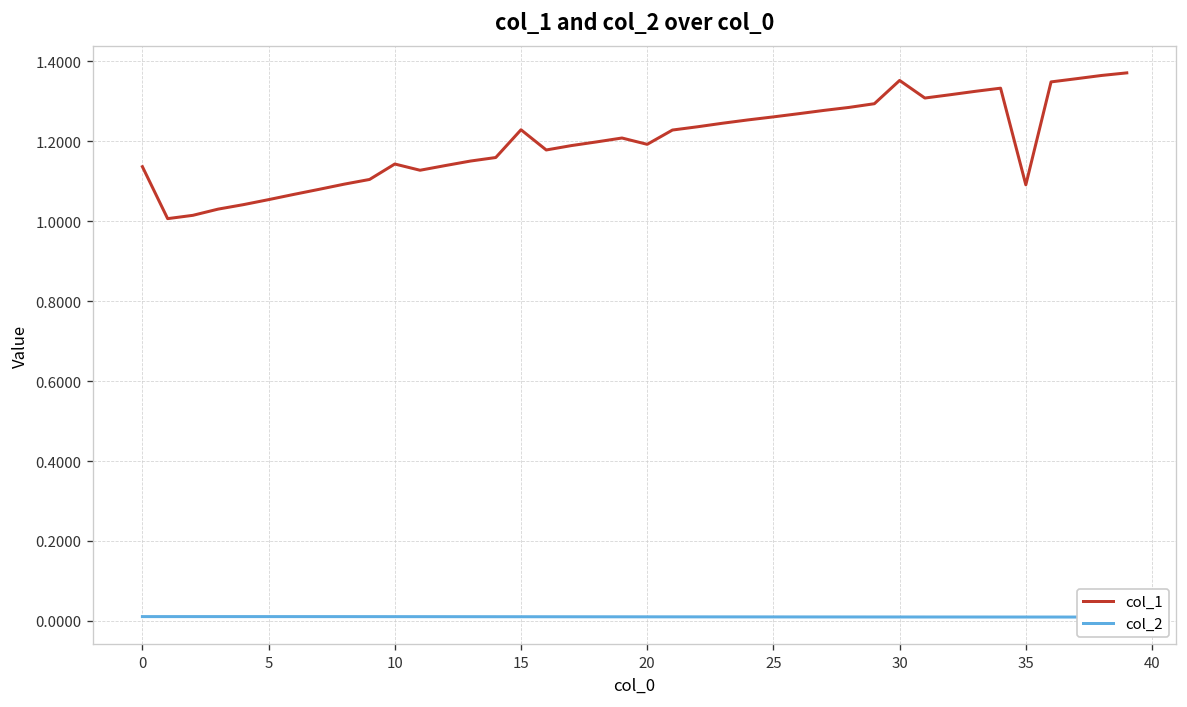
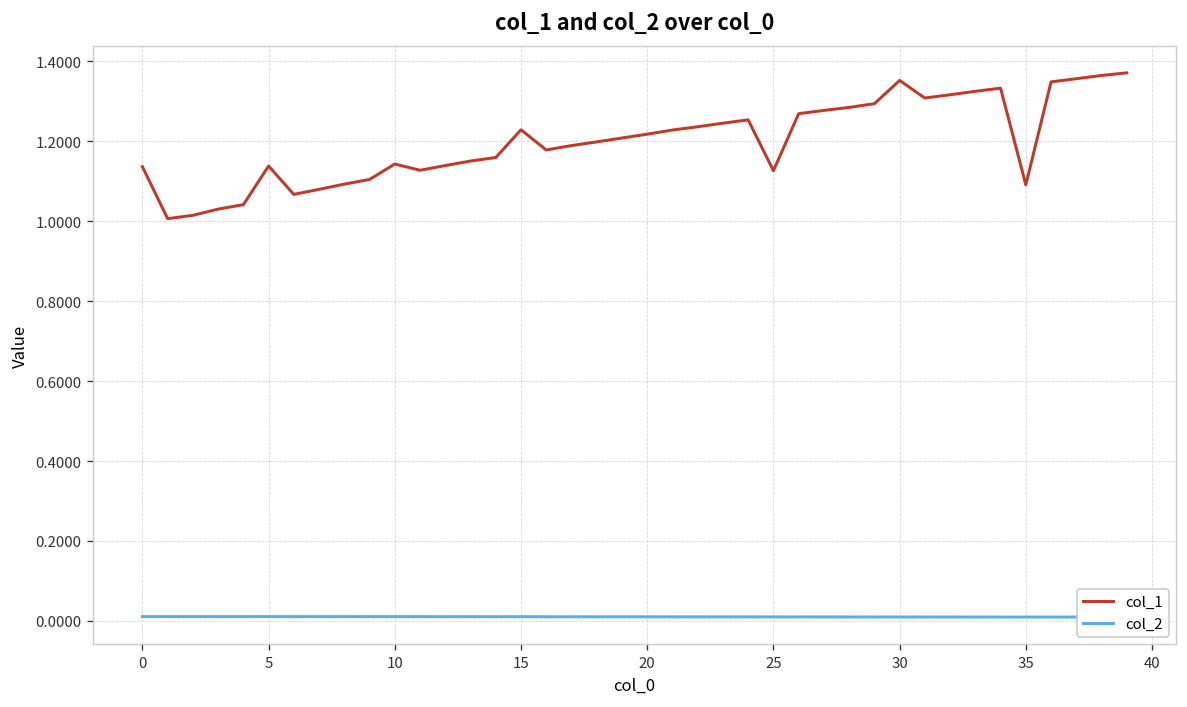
  {
    "col_1": {
      "0": 1.14,
-     "5": 1.05,
+     "5": 1.14,
      "10": 1.14,
      "15": 1.23,
-     "20": 1.19,
-     "25": 1.26,
+     "20": 1.22,
+     "25": 1.13,
      "30": 1.35,
      "35": 1.09
    },
    "col_2": {
      "0": 0.01,
      "5": 0.01,
      "10": 0.01,
      "15": 0.01,
      "20": 0.01,
      "25": 0.01,
      "30": 0.01,
      "35": 0.01
    }
  }
